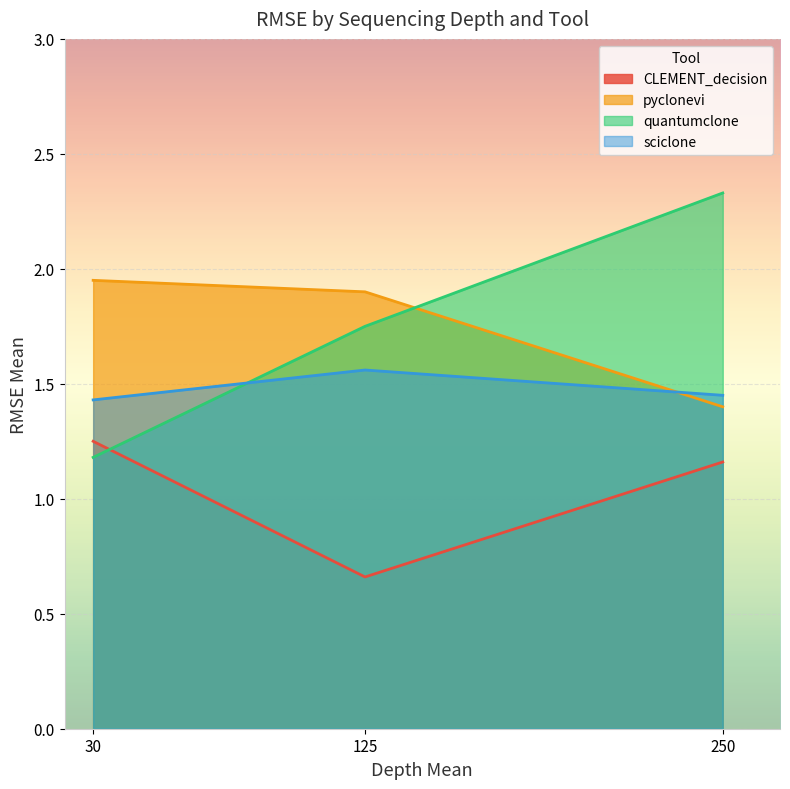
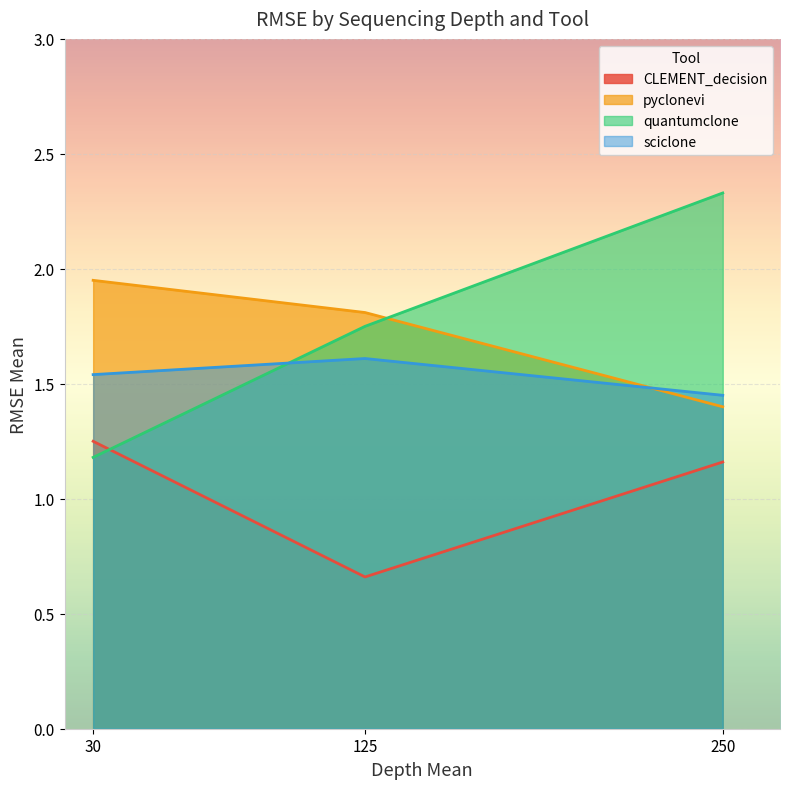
  {
    "CLEMENT_decision": {
      "30": 1.25,
      "125": 0.66,
      "250": 1.16
    },
    "pyclonevi": {
      "30": 1.95,
-     "125": 1.90,
+     "125": 1.81,
      "250": 1.40
    },
    "quantumclone": {
      "30": 1.18,
      "125": 1.75,
      "250": 2.33
    },
    "sciclone": {
-     "30": 1.43,
-     "125": 1.56,
+     "30": 1.54,
+     "125": 1.61,
      "250": 1.45
    }
  }
